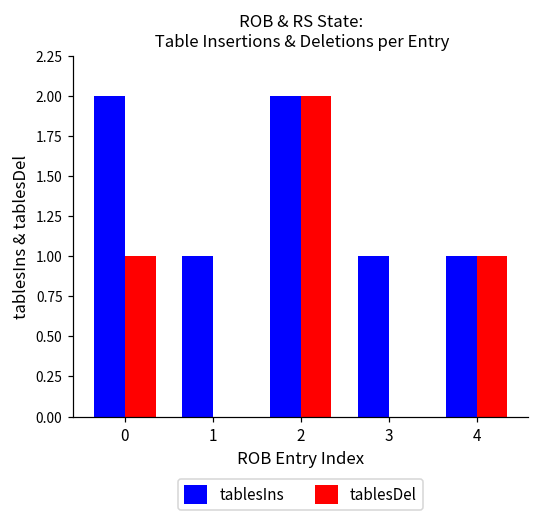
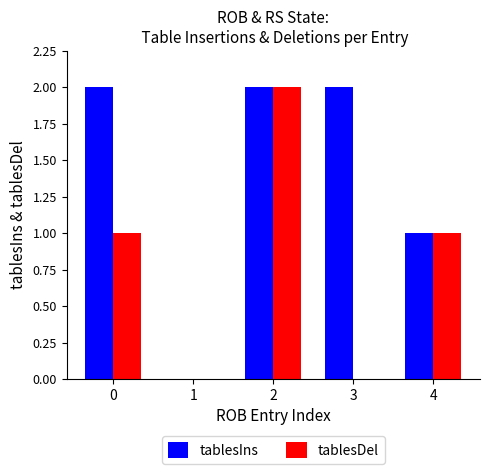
  {
    "tablesIns": {
      "0": 2,
-     "1": 1,
+     "1": 0,
      "2": 2,
-     "3": 1,
+     "3": 2,
      "4": 1
    },
    "tablesDel": {
      "0": 1,
      "1": 0,
      "2": 2,
      "3": 0,
      "4": 1
    }
  }
